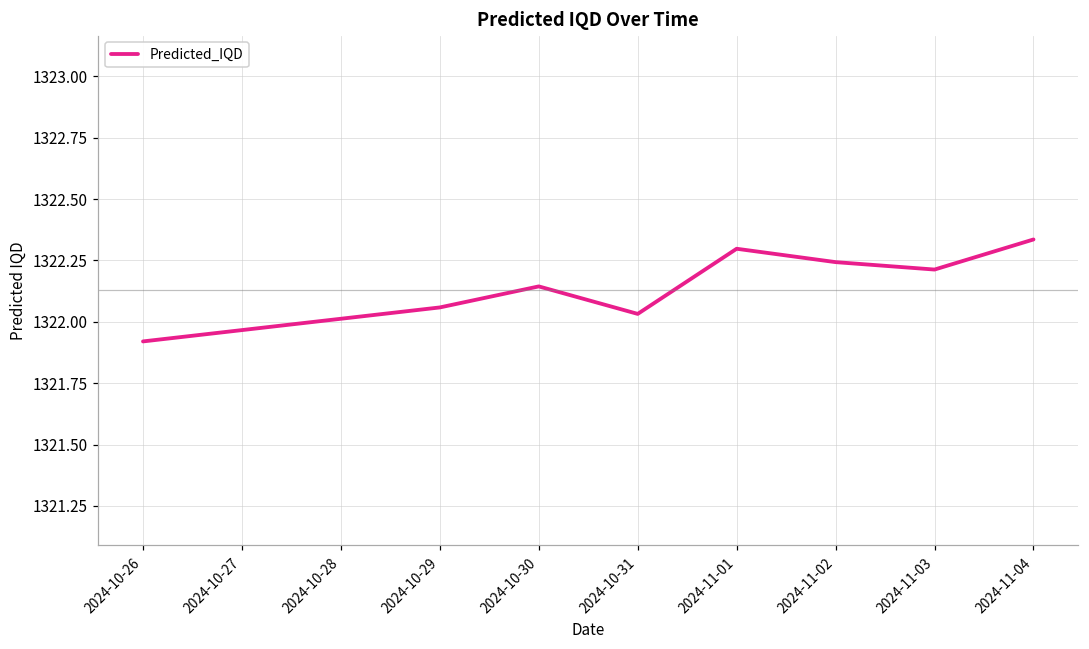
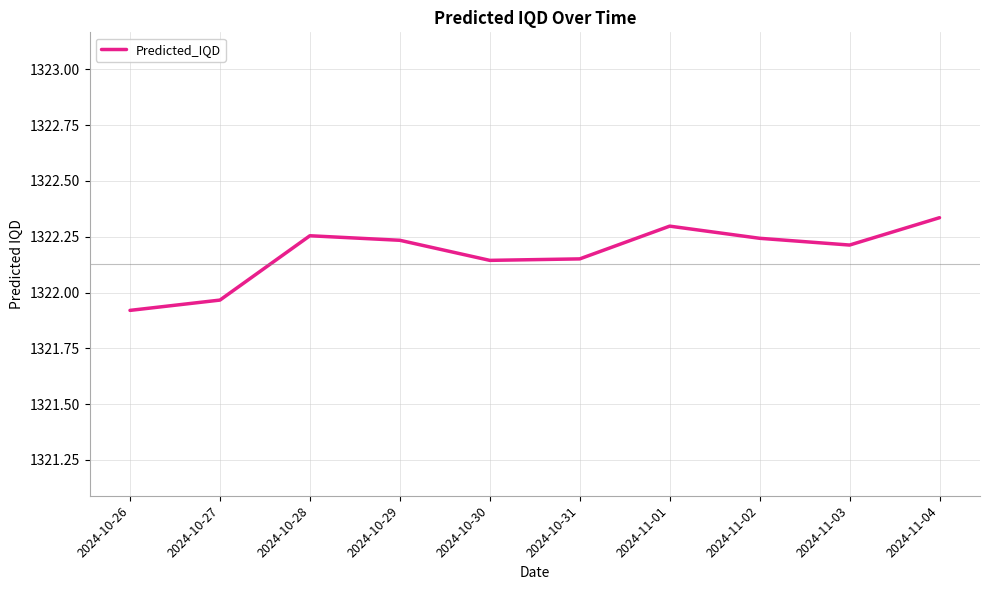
  {
    "2024-10-26": 1321.92,
    "2024-10-27": 1321.97,
-   "2024-10-28": 1322.01,
-   "2024-10-29": 1322.06,
+   "2024-10-28": 1322.25,
+   "2024-10-29": 1322.23,
    "2024-10-30": 1322.14,
-   "2024-10-31": 1322.03,
+   "2024-10-31": 1322.15,
    "2024-11-01": 1322.30,
    "2024-11-02": 1322.24,
    "2024-11-03": 1322.21,
    "2024-11-04": 1322.34
  }
